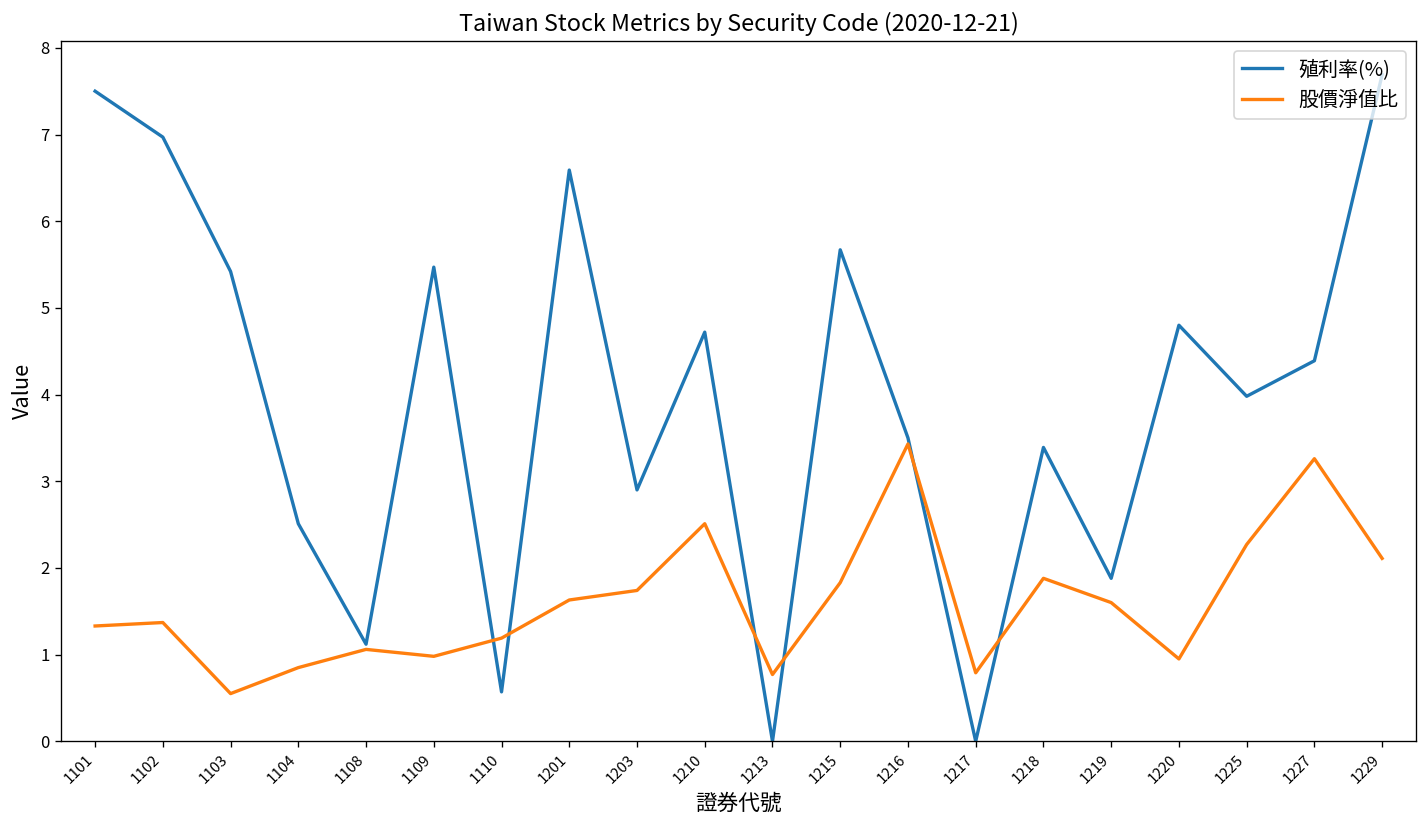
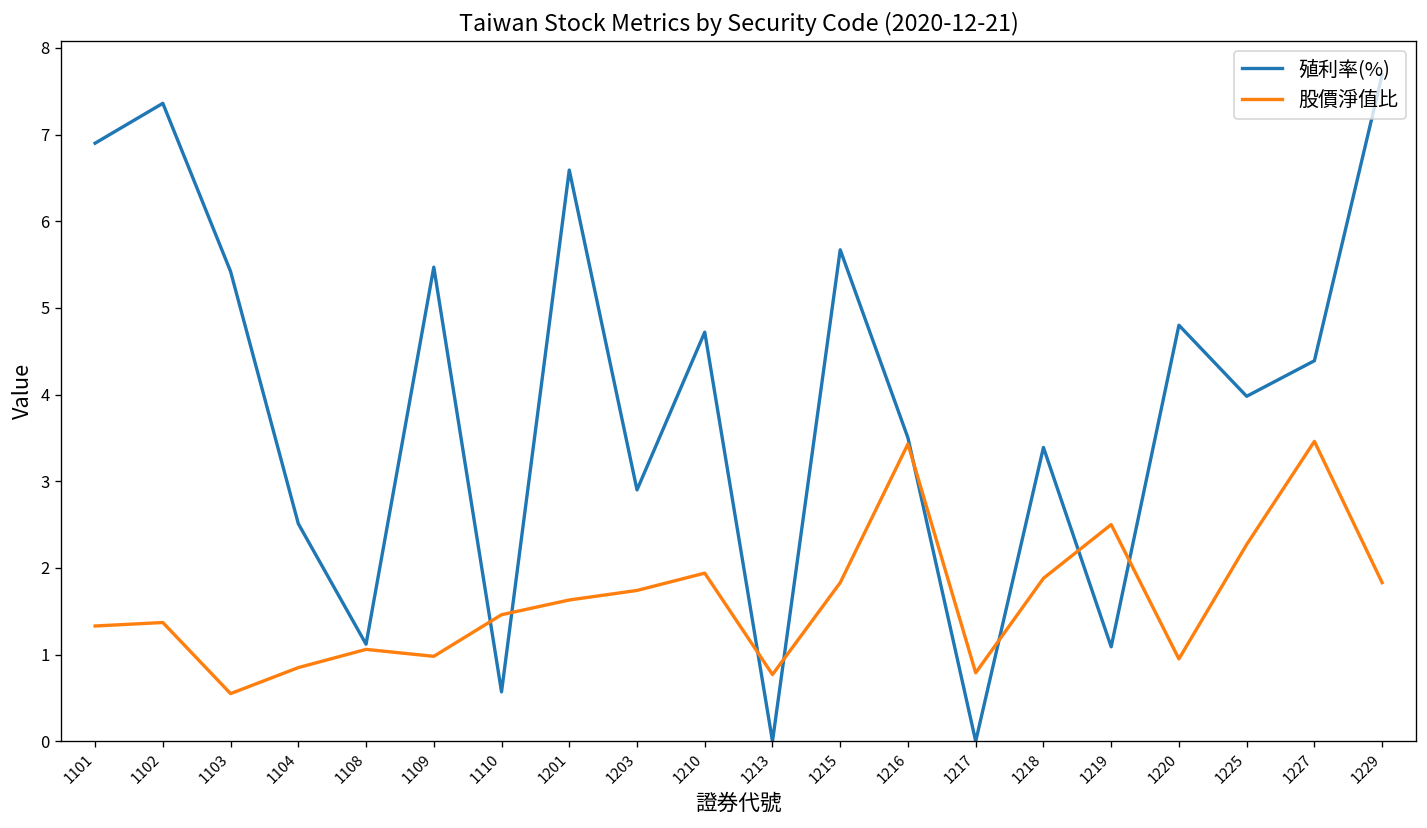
  {
    "殖利率(%)": {
-     "1101": 7.5,
-     "1102": 7.0,
+     "1101": 6.9,
+     "1102": 7.4,
      "1103": 5.4,
      "1104": 2.5,
      "1108": 1.1,
      "1109": 5.5,
      "1110": 0.6,
      "1201": 6.6,
      "1203": 2.9,
      "1210": 4.7,
      "1213": 0.0,
      "1215": 5.7,
      "1216": 3.5,
      "1217": 0.0,
      "1218": 3.4,
-     "1219": 1.9,
+     "1219": 1.1,
      "1220": 4.8,
      "1225": 4.0,
      "1227": 4.4
    },
    "股價淨值比": {
      "1101": 1.3,
      "1102": 1.4,
      "1103": 0.6,
      "1104": 0.9,
      "1108": 1.1,
      "1109": 1.0,
-     "1110": 1.2,
+     "1110": 1.5,
      "1201": 1.6,
      "1203": 1.7,
-     "1210": 2.5,
+     "1210": 1.9,
      "1213": 0.8,
      "1215": 1.8,
      "1216": 3.4,
      "1217": 0.8,
      "1218": 1.9,
-     "1219": 1.6,
+     "1219": 2.5,
      "1220": 1.0,
      "1225": 2.3,
-     "1227": 3.3,
-     "1229": 2.1
+     "1227": 3.5,
+     "1229": 1.8
    }
  }
